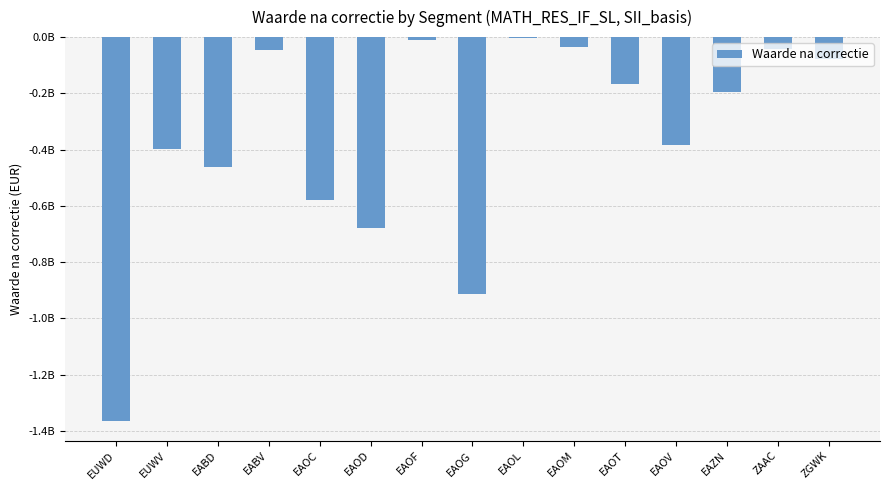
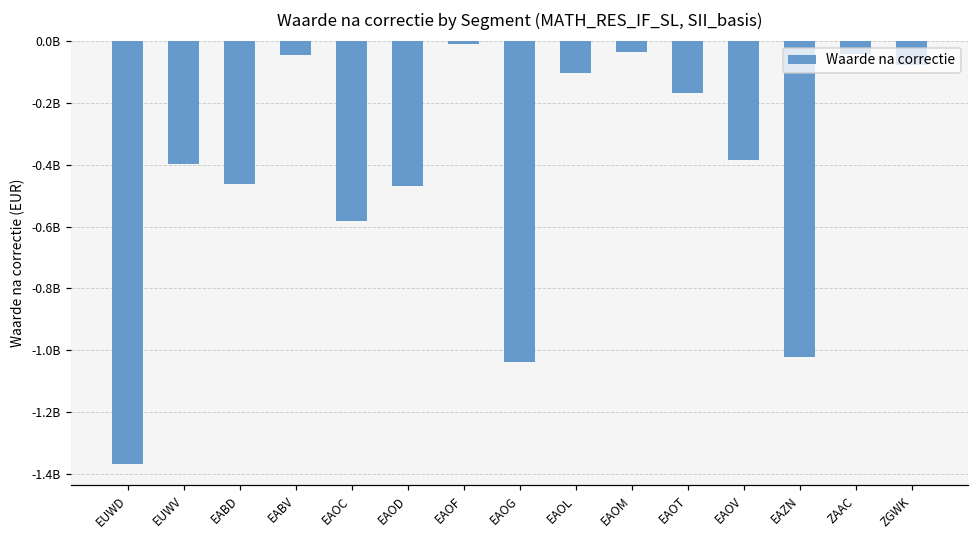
  {
    "EUWD": -1370000000,
    "EUWV": -400000000,
    "EABD": -460000000,
    "EABV": -50000000,
    "EAOC": -580000000,
-   "EAOD": -680000000,
+   "EAOD": -470000000,
    "EAOF": -10000000,
-   "EAOG": -910000000,
-   "EAOL": 0,
+   "EAOG": -1040000000,
+   "EAOL": -100000000,
    "EAOM": -40000000,
    "EAOT": -170000000,
    "EAOV": -380000000,
-   "EAZN": -200000000
+   "EAZN": -1020000000
  }
